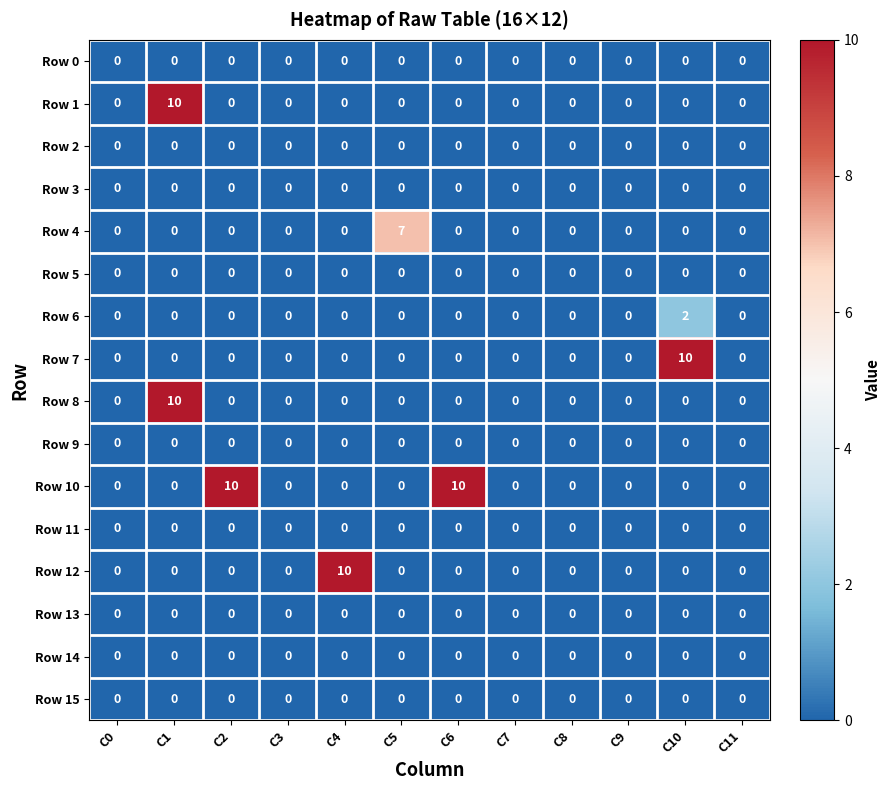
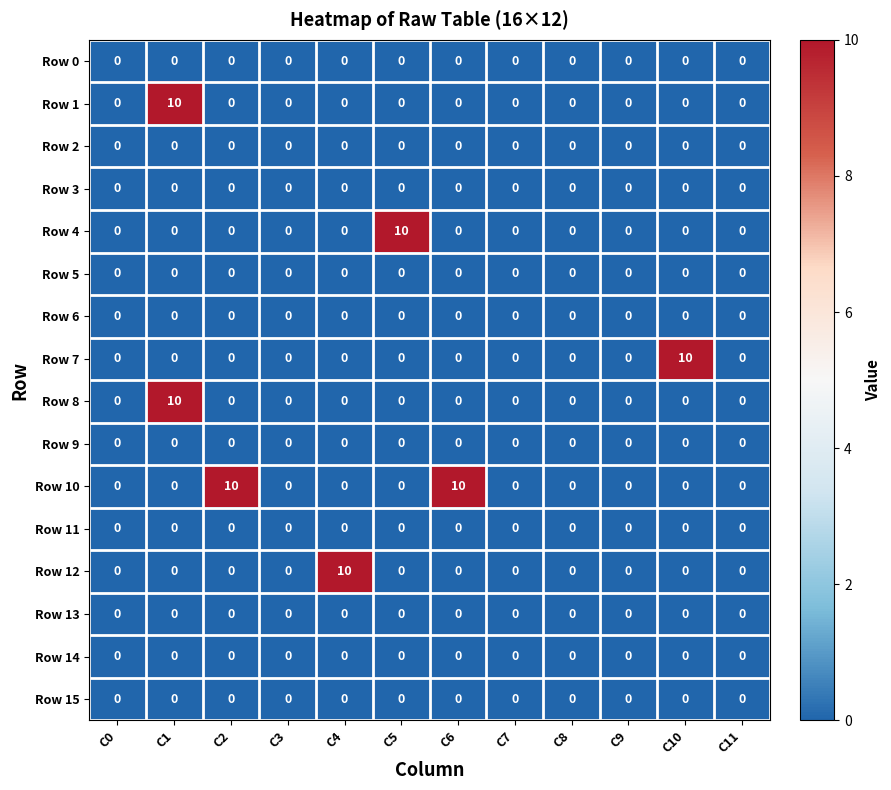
  {
    "Row 0": {
      "C0": 0,
      "C1": 0,
      "C2": 0,
      "C3": 0,
      "C4": 0,
      "C5": 0,
      "C6": 0,
      "C7": 0,
      "C8": 0,
      "C9": 0,
      "C10": 0,
      "C11": 0
    },
    "Row 1": {
      "C0": 0,
      "C1": 10,
      "C2": 0,
      "C3": 0,
      "C4": 0,
      "C5": 0,
      "C6": 0,
      "C7": 0,
      "C8": 0,
      "C9": 0,
      "C10": 0,
      "C11": 0
    },
    "Row 2": {
      "C0": 0,
      "C1": 0,
      "C2": 0,
      "C3": 0,
      "C4": 0,
      "C5": 0,
      "C6": 0,
      "C7": 0,
      "C8": 0,
      "C9": 0,
      "C10": 0,
      "C11": 0
    },
    "Row 3": {
      "C0": 0,
      "C1": 0,
      "C2": 0,
      "C3": 0,
      "C4": 0,
      "C5": 0,
      "C6": 0,
      "C7": 0,
      "C8": 0,
      "C9": 0,
      "C10": 0,
      "C11": 0
    },
    "Row 4": {
      "C0": 0,
      "C1": 0,
      "C2": 0,
      "C3": 0,
      "C4": 0,
-     "C5": 7,
+     "C5": 10,
      "C6": 0,
      "C7": 0,
      "C8": 0,
      "C9": 0,
      "C10": 0,
      "C11": 0
    },
    "Row 5": {
      "C0": 0,
      "C1": 0,
      "C2": 0,
      "C3": 0,
      "C4": 0,
      "C5": 0,
      "C6": 0,
      "C7": 0,
      "C8": 0,
      "C9": 0,
      "C10": 0,
      "C11": 0
    },
    "Row 6": {
      "C0": 0,
      "C1": 0,
      "C2": 0,
      "C3": 0,
      "C4": 0,
      "C5": 0,
      "C6": 0,
      "C7": 0,
      "C8": 0,
      "C9": 0,
-     "C10": 2,
+     "C10": 0,
      "C11": 0
    },
    "Row 7": {
      "C0": 0,
      "C1": 0,
      "C2": 0,
      "C3": 0,
      "C4": 0,
      "C5": 0,
      "C6": 0,
      "C7": 0,
      "C8": 0,
      "C9": 0,
      "C10": 10,
      "C11": 0
    },
    "Row 8": {
      "C0": 0,
      "C1": 10,
      "C2": 0,
      "C3": 0,
      "C4": 0,
      "C5": 0,
      "C6": 0,
      "C7": 0,
      "C8": 0,
      "C9": 0,
      "C10": 0,
      "C11": 0
    },
    "Row 9": {
      "C0": 0,
      "C1": 0,
      "C2": 0,
      "C3": 0,
      "C4": 0,
      "C5": 0,
      "C6": 0,
      "C7": 0,
      "C8": 0,
      "C9": 0,
      "C10": 0,
      "C11": 0
    },
    "Row 10": {
      "C0": 0,
      "C1": 0,
      "C2": 10,
      "C3": 0,
      "C4": 0,
      "C5": 0,
      "C6": 10,
      "C7": 0,
      "C8": 0,
      "C9": 0,
      "C10": 0,
      "C11": 0
    },
    "Row 11": {
      "C0": 0,
      "C1": 0,
      "C2": 0,
      "C3": 0,
      "C4": 0,
      "C5": 0,
      "C6": 0,
      "C7": 0,
      "C8": 0,
      "C9": 0,
      "C10": 0,
      "C11": 0
    },
    "Row 12": {
      "C0": 0,
      "C1": 0,
      "C2": 0,
      "C3": 0,
      "C4": 10,
      "C5": 0,
      "C6": 0,
      "C7": 0,
      "C8": 0,
      "C9": 0,
      "C10": 0,
      "C11": 0
    },
    "Row 13": {
      "C0": 0,
      "C1": 0,
      "C2": 0,
      "C3": 0,
      "C4": 0,
      "C5": 0,
      "C6": 0,
      "C7": 0,
      "C8": 0,
      "C9": 0,
      "C10": 0,
      "C11": 0
    },
    "Row 14": {
      "C0": 0,
      "C1": 0,
      "C2": 0,
      "C3": 0,
      "C4": 0,
      "C5": 0,
      "C6": 0,
      "C7": 0,
      "C8": 0,
      "C9": 0,
      "C10": 0,
      "C11": 0
    },
    "Row 15": {
      "C0": 0,
      "C1": 0,
      "C2": 0,
      "C3": 0,
      "C4": 0,
      "C5": 0,
      "C6": 0,
      "C7": 0,
      "C8": 0,
      "C9": 0,
      "C10": 0,
      "C11": 0
    }
  }
